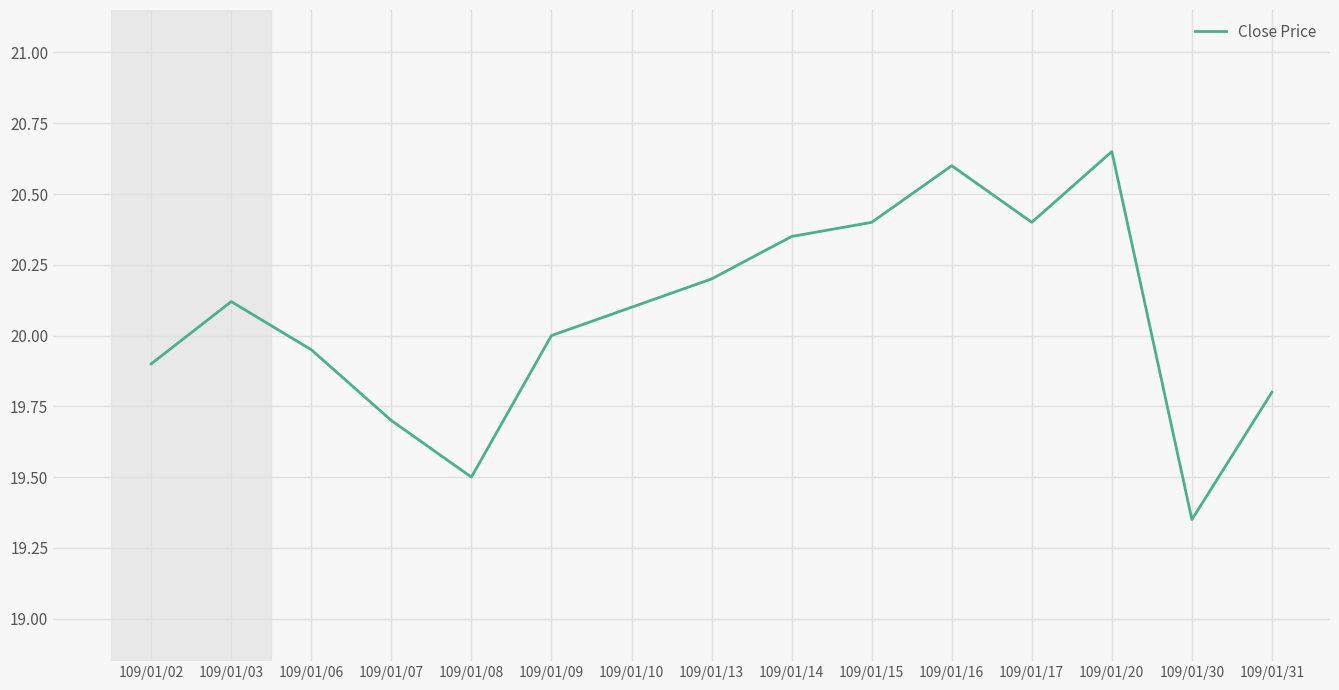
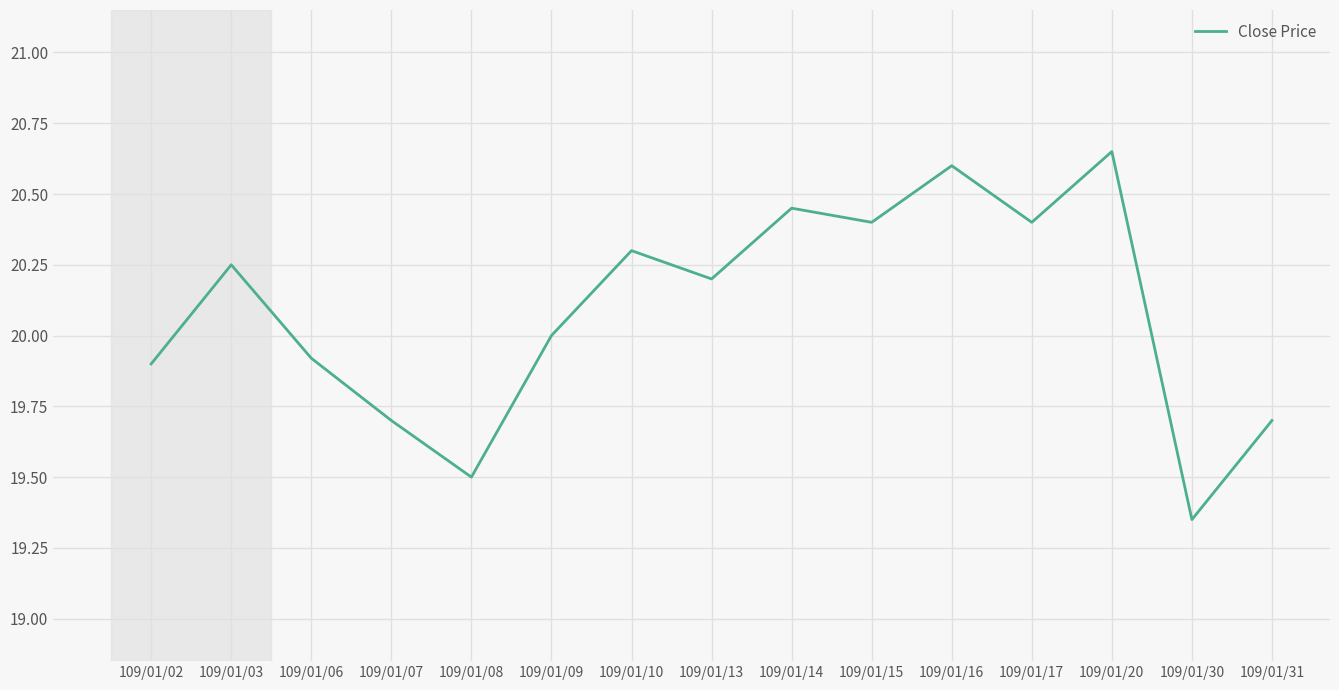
  {
    "109/01/02": 19.90,
-   "109/01/03": 20.12,
-   "109/01/06": 19.95,
+   "109/01/03": 20.25,
+   "109/01/06": 19.92,
    "109/01/07": 19.70,
    "109/01/08": 19.50,
    "109/01/09": 20.00,
-   "109/01/10": 20.1,
+   "109/01/10": 20.3,
    "109/01/13": 20.20,
-   "109/01/14": 20.35,
+   "109/01/14": 20.45,
    "109/01/15": 20.40,
    "109/01/16": 20.60,
    "109/01/17": 20.40,
    "109/01/20": 20.65,
    "109/01/30": 19.35,
-   "109/01/31": 19.8
+   "109/01/31": 19.7
  }
